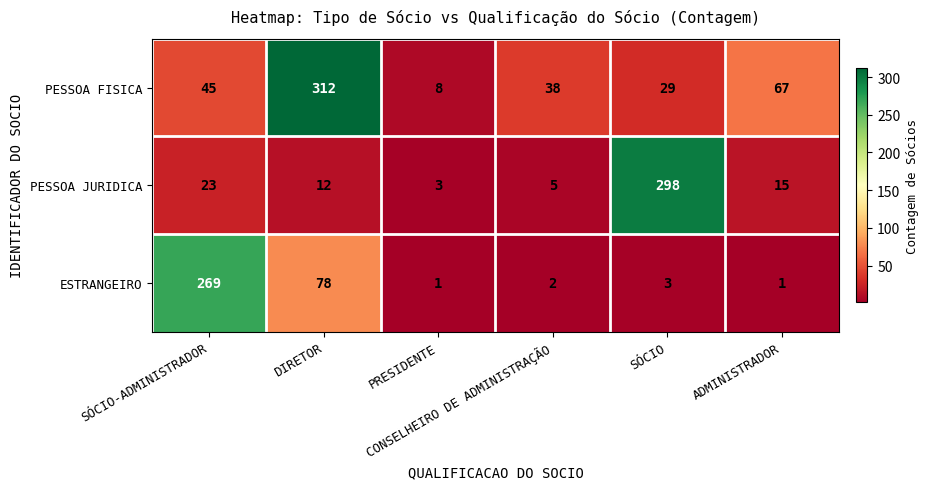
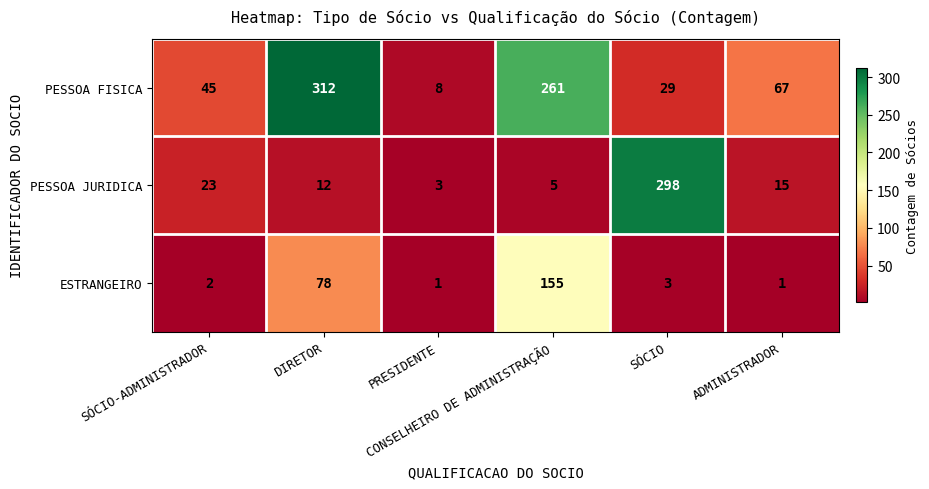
  {
    "PESSOA FISICA": {
      "SÓCIO-ADMINISTRADOR": 45,
      "DIRETOR": 312,
      "PRESIDENTE": 8,
-     "CONSELHEIRO DE ADMINISTRAÇÃO": 38,
+     "CONSELHEIRO DE ADMINISTRAÇÃO": 261,
      "SÓCIO": 29,
      "ADMINISTRADOR": 67
    },
    "PESSOA JURIDICA": {
      "SÓCIO-ADMINISTRADOR": 23,
      "DIRETOR": 12,
      "PRESIDENTE": 3,
      "CONSELHEIRO DE ADMINISTRAÇÃO": 5,
      "SÓCIO": 298,
      "ADMINISTRADOR": 15
    },
    "ESTRANGEIRO": {
-     "SÓCIO-ADMINISTRADOR": 269,
+     "SÓCIO-ADMINISTRADOR": 2,
      "DIRETOR": 78,
      "PRESIDENTE": 1,
-     "CONSELHEIRO DE ADMINISTRAÇÃO": 2,
+     "CONSELHEIRO DE ADMINISTRAÇÃO": 155,
      "SÓCIO": 3,
      "ADMINISTRADOR": 1
    }
  }
